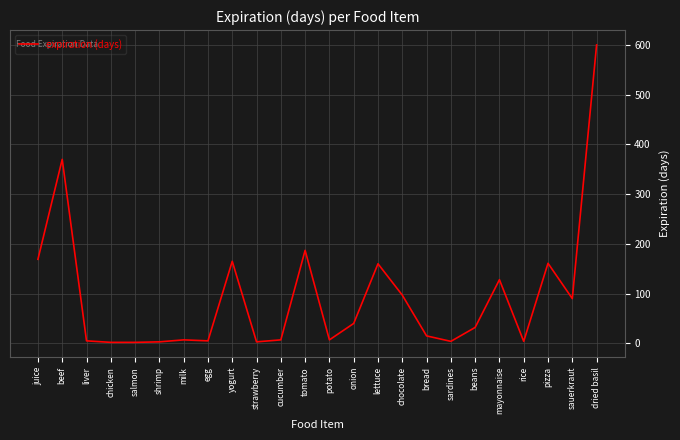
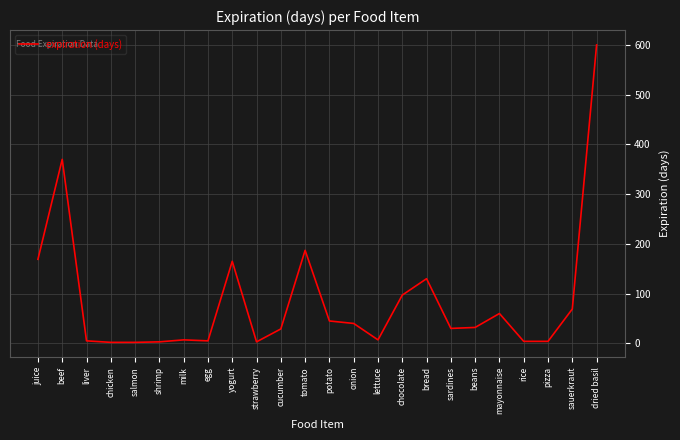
  {
    "juice": 170,
    "beef": 370,
    "liver": 10,
    "chicken": 0,
    "salmon": 0,
    "shrimp": 0,
    "milk": 10,
    "egg": 10,
    "yogurt": 170,
    "strawberry": 0,
-   "cucumber": 10,
+   "cucumber": 30,
    "tomato": 190,
-   "potato": 10,
+   "potato": 50,
    "onion": 40,
-   "lettuce": 160,
+   "lettuce": 10,
    "chocolate": 100,
-   "bread": 20,
-   "sardines": 0,
+   "bread": 130,
+   "sardines": 30,
    "beans": 30,
-   "mayonnaise": 130,
+   "mayonnaise": 60,
    "rice": 0,
-   "pizza": 160,
-   "sauerkraut": 90,
+   "pizza": 0,
+   "sauerkraut": 70,
    "dried basil": 600
  }
